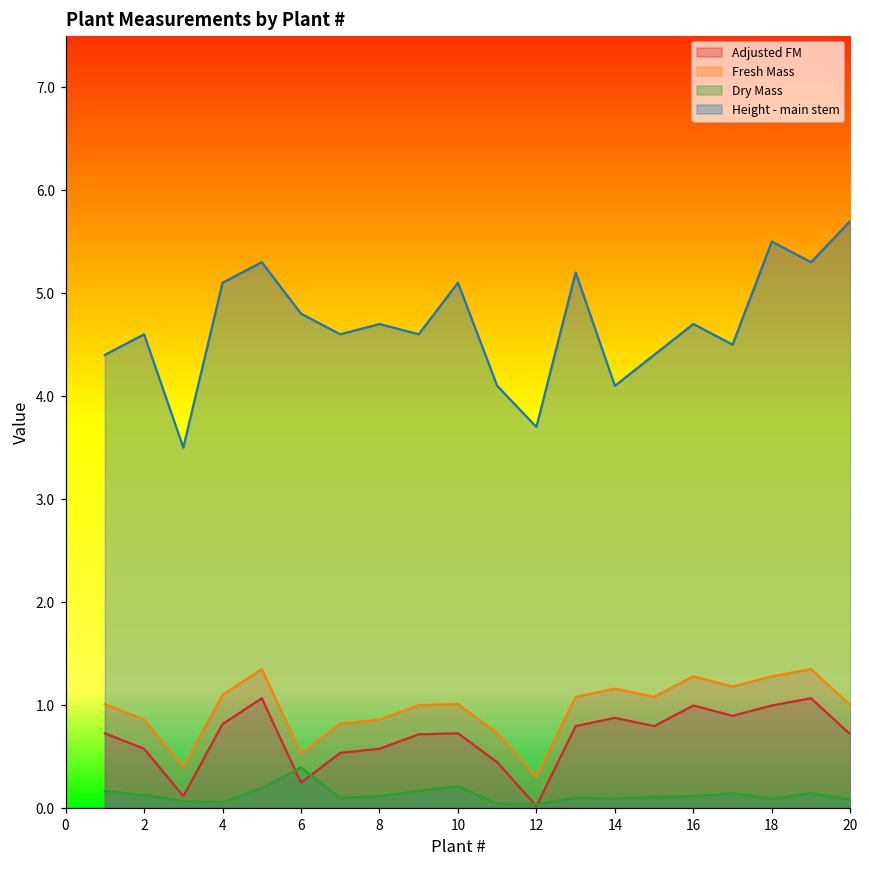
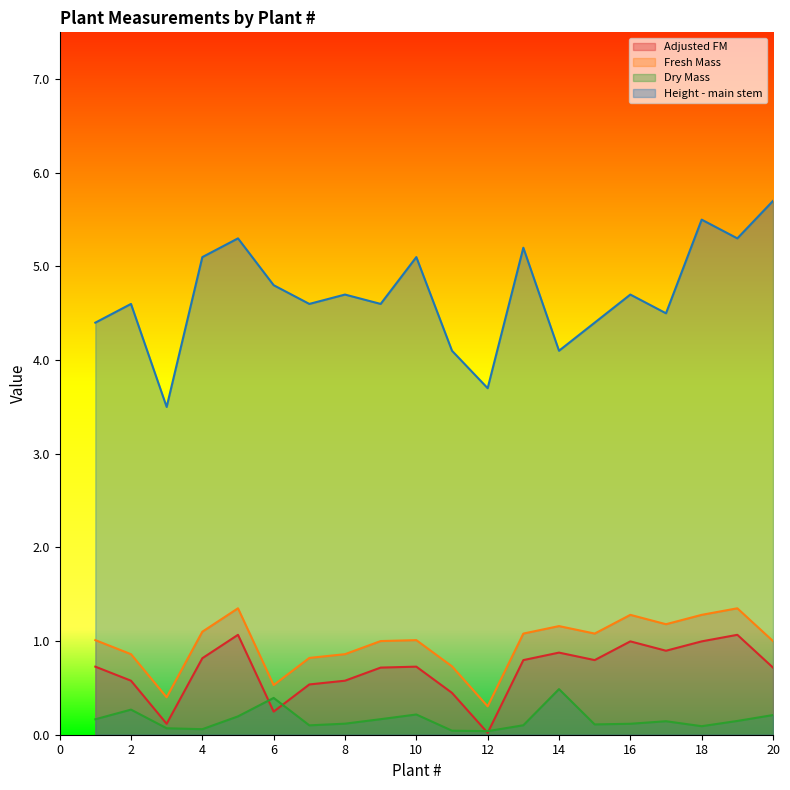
  {
    "Dry Mass": {
-     "2": 0.1,
+     "2": 0.3,
      "4": 0.1,
      "6": 0.4,
      "8": 0.1,
      "10": 0.2,
-     "14": 0.1,
+     "14": 0.5,
      "16": 0.1,
      "18": 0.1,
-     "20": 0.1
+     "20": 0.2
    },
    "Height - main stem": {
      "2": 4.6,
      "4": 5.1,
      "6": 4.8,
      "8": 4.7,
      "10": 5.1,
      "12": 3.7,
      "14": 4.1,
      "16": 4.7,
      "18": 5.5,
      "20": 5.7
    }
  }
